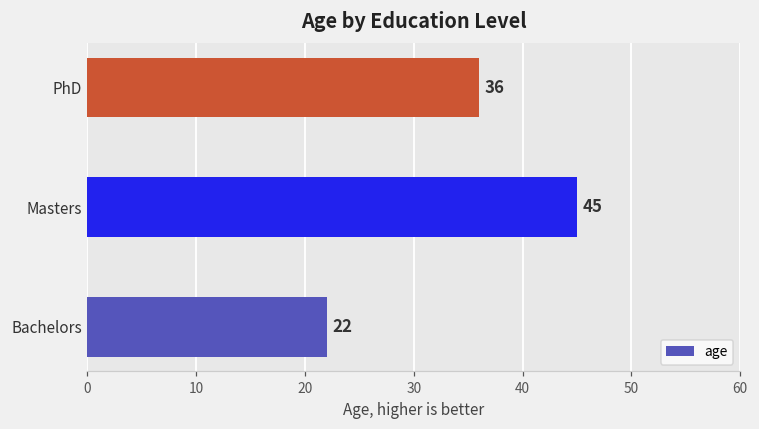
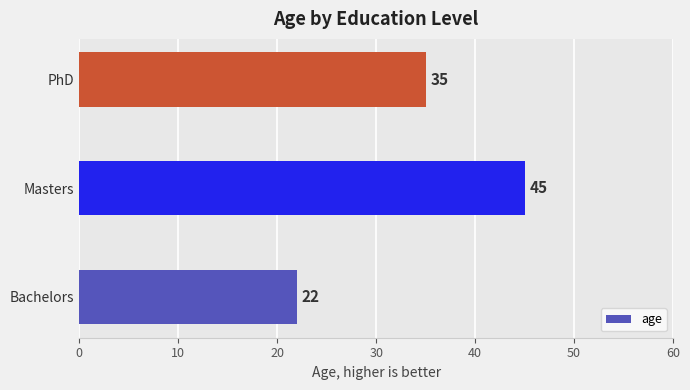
  {
-   "PhD": 36,
+   "PhD": 35,
    "Masters": 45,
    "Bachelors": 22
  }
